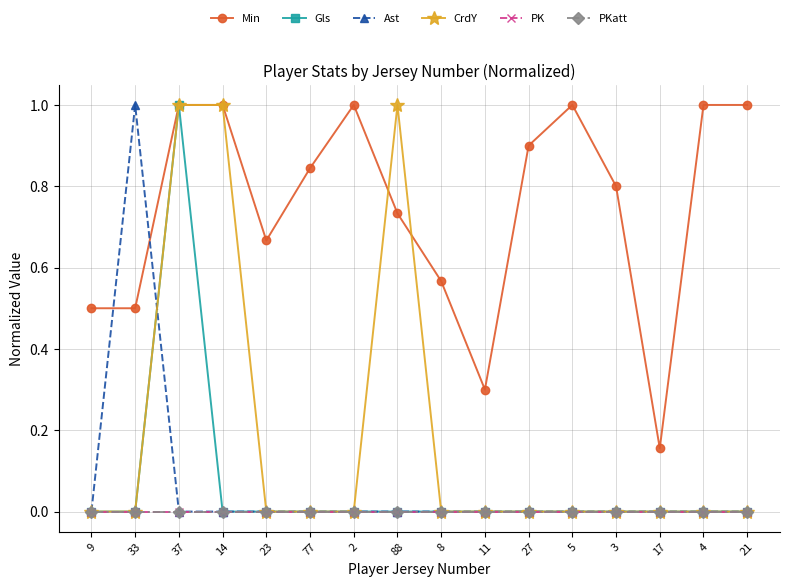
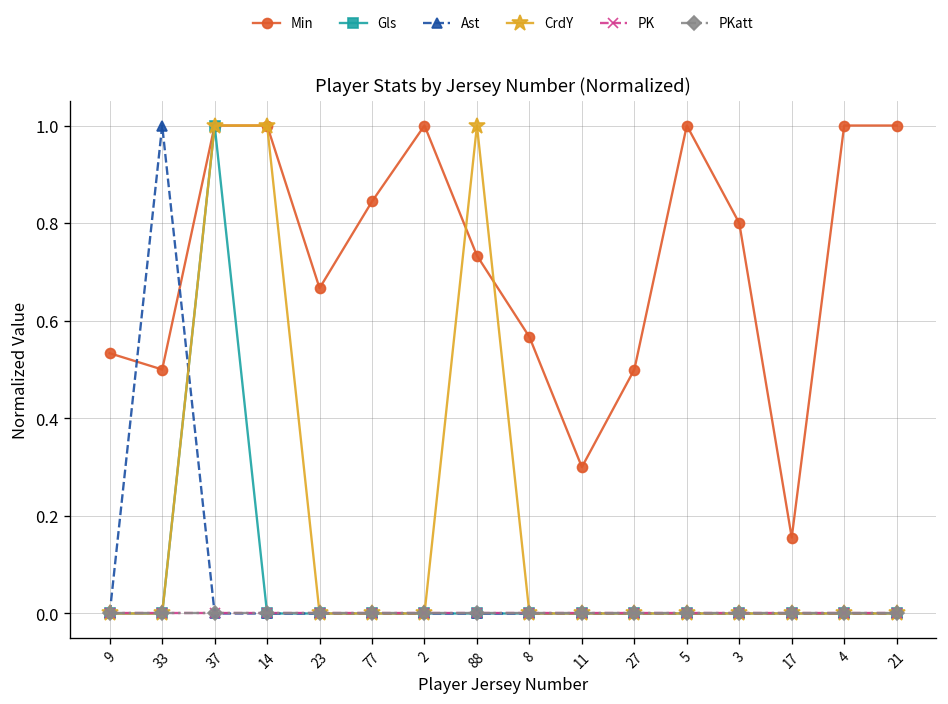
  {
    "Min": {
-     "9": 0.50,
+     "9": 0.53,
      "33": 0.50,
      "23": 0.67,
      "77": 0.84,
      "2": 1.00,
      "88": 0.73,
      "8": 0.57,
      "11": 0.30,
-     "27": 0.90,
+     "27": 0.50,
      "5": 1.00,
      "3": 0.80,
      "17": 0.16,
      "4": 1.00,
      "21": 1.00
    },
    "Ast": {
      "33": 1.00
    },
    "CrdY": {
      "88": 1.00
    }
  }
